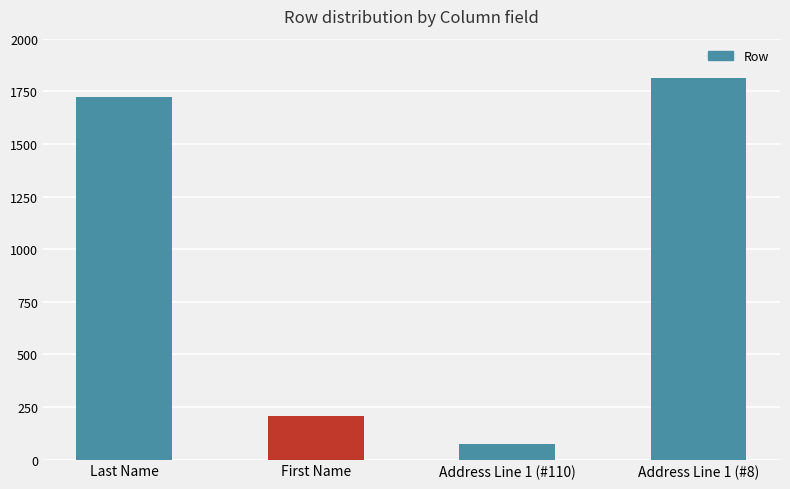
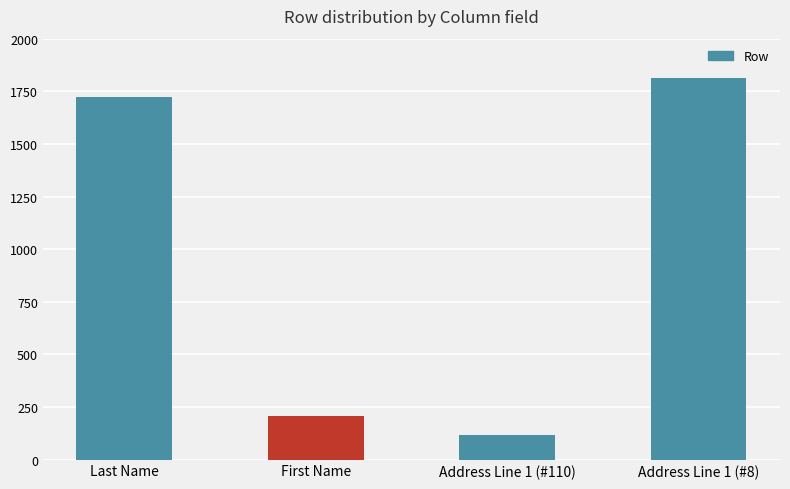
  {
    "Last Name": 1730,
    "First Name": 210,
-   "Address Line 1 (#110)": 70,
+   "Address Line 1 (#110)": 120,
    "Address Line 1 (#8)": 1810
  }
